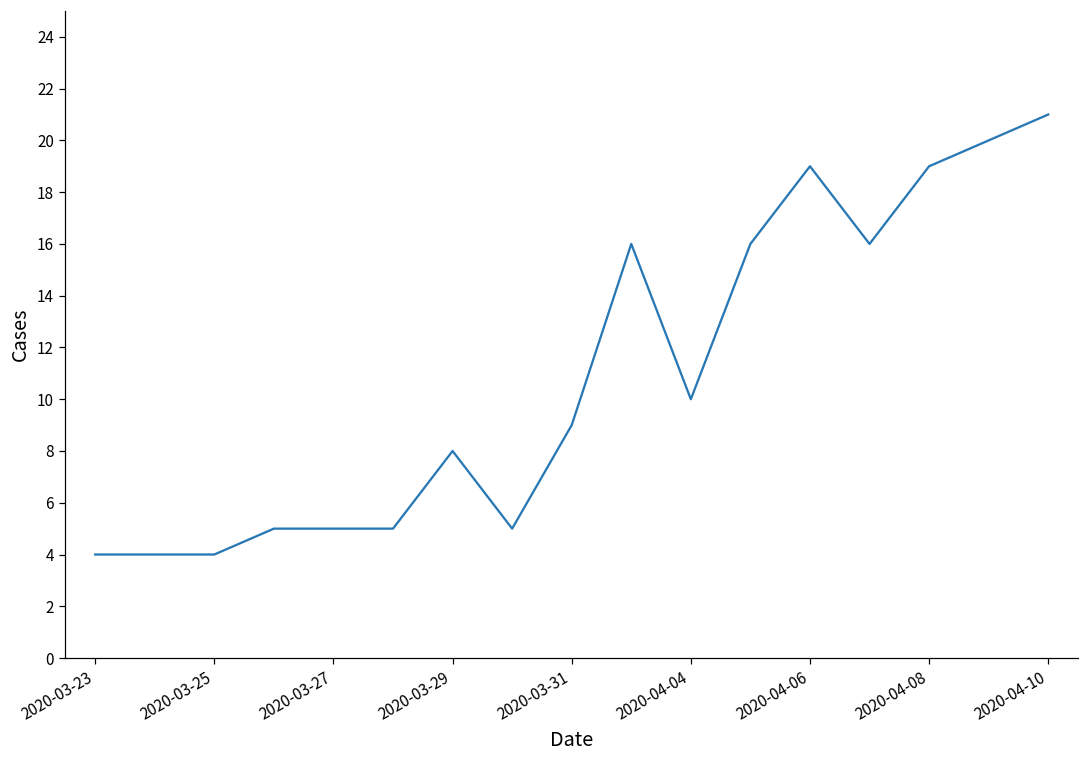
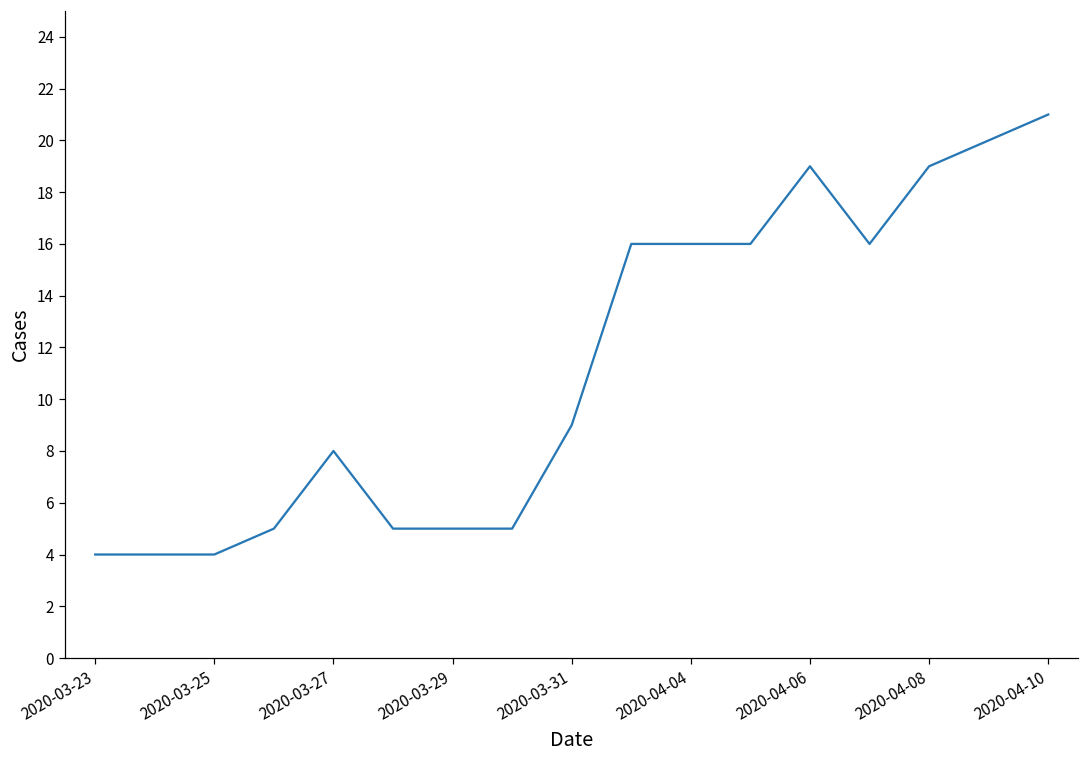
  {
    "2020-03-23": 4,
    "2020-03-25": 4,
-   "2020-03-27": 5,
-   "2020-03-29": 8,
+   "2020-03-27": 8,
+   "2020-03-29": 5,
    "2020-03-31": 9,
-   "2020-04-04": 10,
+   "2020-04-04": 16,
    "2020-04-06": 19,
    "2020-04-08": 19,
    "2020-04-10": 21
  }
